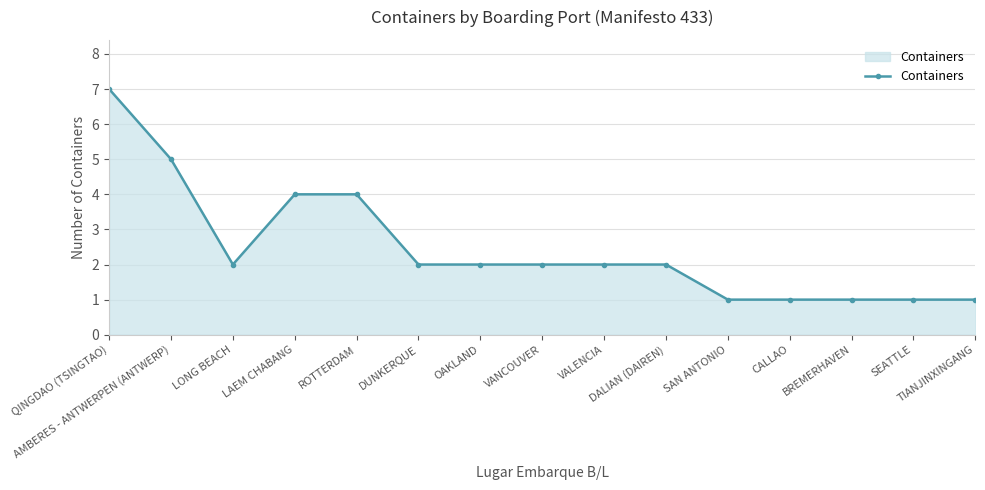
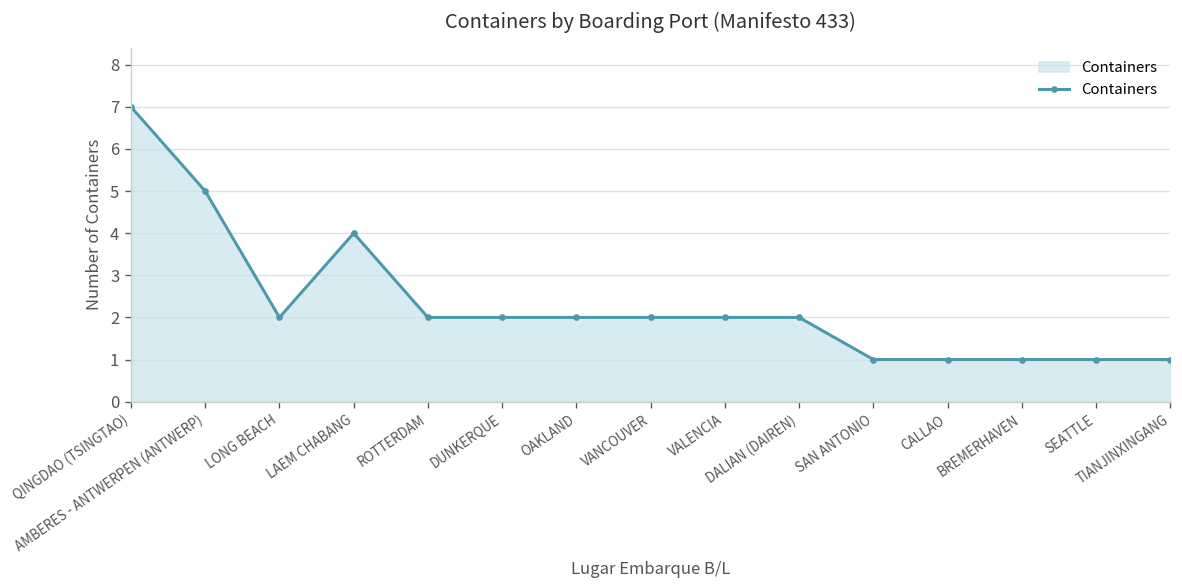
  {
    "QINGDAO (TSINGTAO)": 7,
    "AMBERES - ANTWERPEN (ANTWERP)": 5,
    "LONG BEACH": 2,
    "LAEM CHABANG": 4,
-   "ROTTERDAM": 4,
+   "ROTTERDAM": 2,
    "DUNKERQUE": 2,
    "OAKLAND": 2,
    "VANCOUVER": 2,
    "VALENCIA": 2,
    "DALIAN (DAIREN)": 2,
    "SAN ANTONIO": 1,
    "CALLAO": 1,
    "BREMERHAVEN": 1,
    "SEATTLE": 1,
    "TIANJINXINGANG": 1
  }
